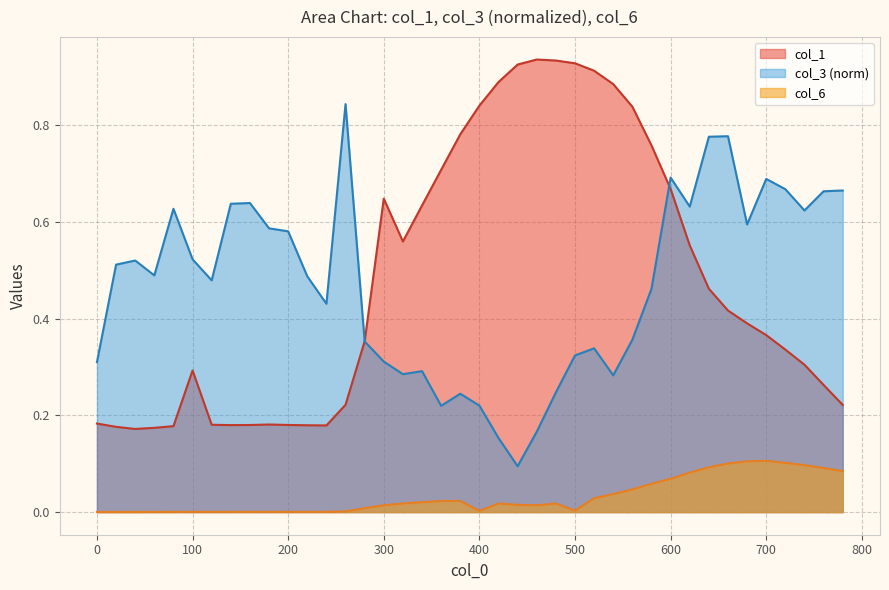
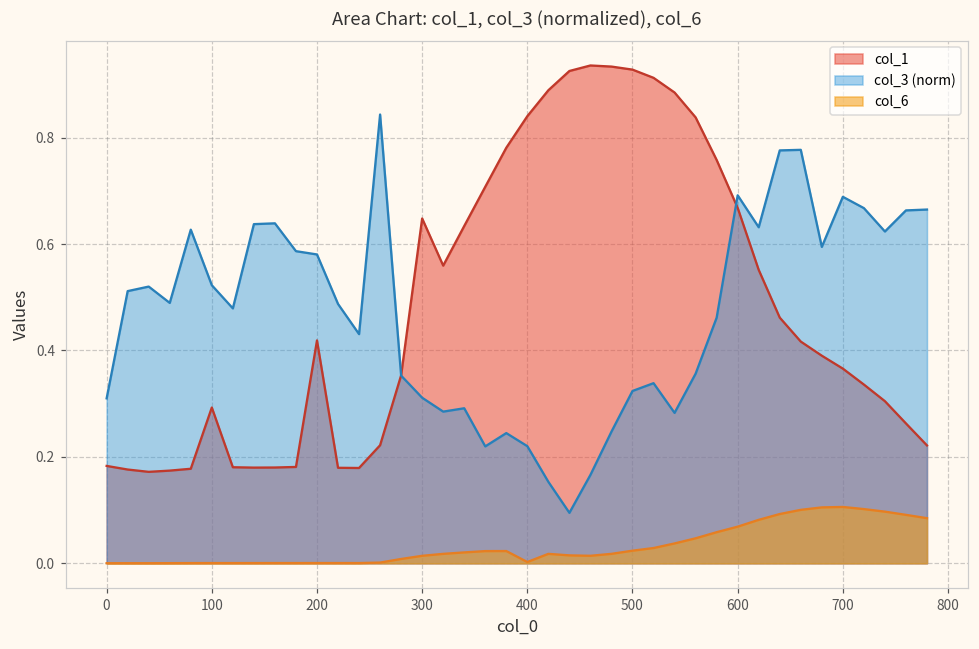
  {
    "col_1": {
      "0": 0.18,
      "100": 0.29,
-     "200": 0.18,
+     "200": 0.42,
      "300": 0.65,
      "400": 0.84,
      "500": 0.93,
      "600": 0.67,
      "700": 0.37
    },
    "col_3 (norm)": {
      "0": 0.31,
      "100": 0.52,
      "200": 0.58,
      "300": 0.31,
      "400": 0.22,
      "500": 0.32,
      "600": 0.69,
      "700": 0.69
    },
    "col_6": {
      "0": 0.00,
      "100": 0.00,
      "200": 0.00,
      "300": 0.01,
      "400": 0.00,
-     "500": 0.00,
+     "500": 0.02,
      "600": 0.07,
      "700": 0.11
    }
  }
